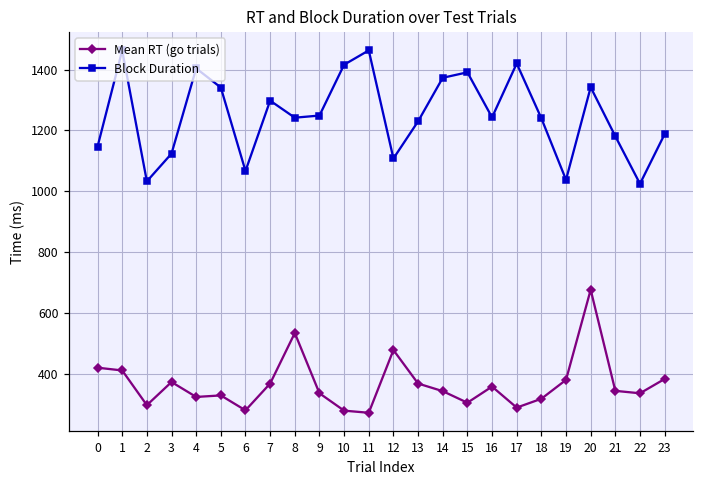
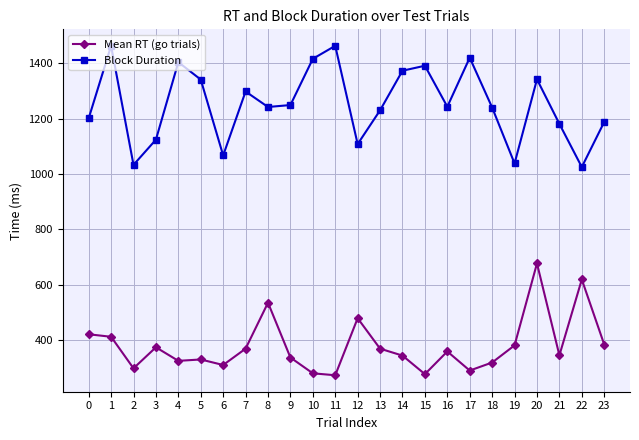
  {
    "Mean RT (go trials)": {
      "0": 420,
      "1": 410,
      "2": 300,
      "3": 370,
      "4": 330,
      "5": 330,
-     "6": 280,
+     "6": 310,
      "7": 370,
      "8": 540,
      "9": 340,
      "10": 280,
      "11": 270,
      "12": 480,
      "13": 370,
      "14": 340,
-     "15": 310,
+     "15": 280,
      "16": 360,
      "17": 290,
      "18": 320,
      "19": 380,
      "20": 680,
      "21": 350,
-     "22": 340,
+     "22": 620,
      "23": 380
    },
    "Block Duration": {
-     "0": 1150,
+     "0": 1200,
      "2": 1030,
      "3": 1120,
      "5": 1340,
      "6": 1070,
      "7": 1300,
      "8": 1240,
      "9": 1250,
      "10": 1420,
      "11": 1460,
      "12": 1110,
      "13": 1230,
      "14": 1370,
      "15": 1390,
      "16": 1240,
      "17": 1420,
      "18": 1240,
      "19": 1040,
      "20": 1340,
      "21": 1180,
      "22": 1030,
      "23": 1190
    }
  }
